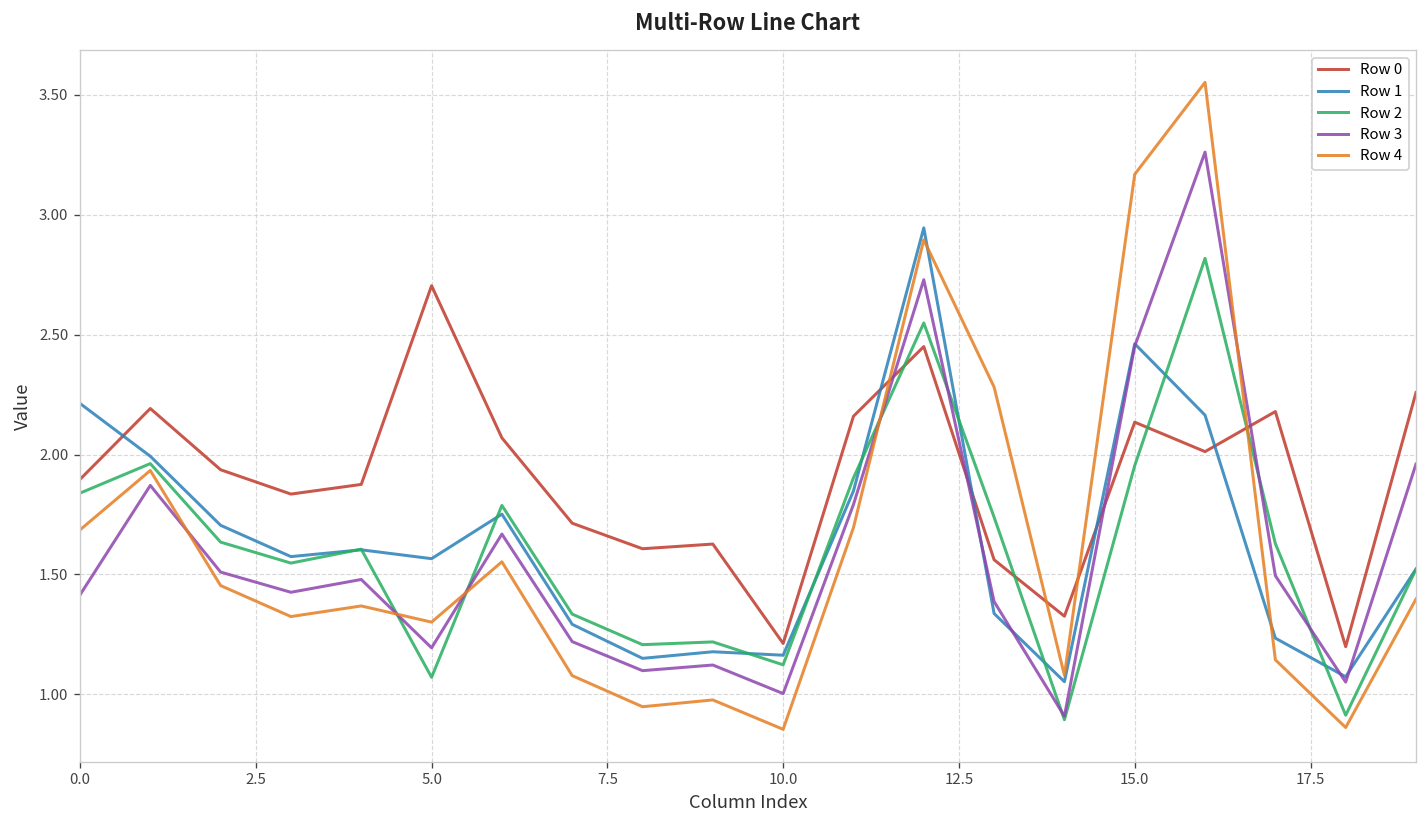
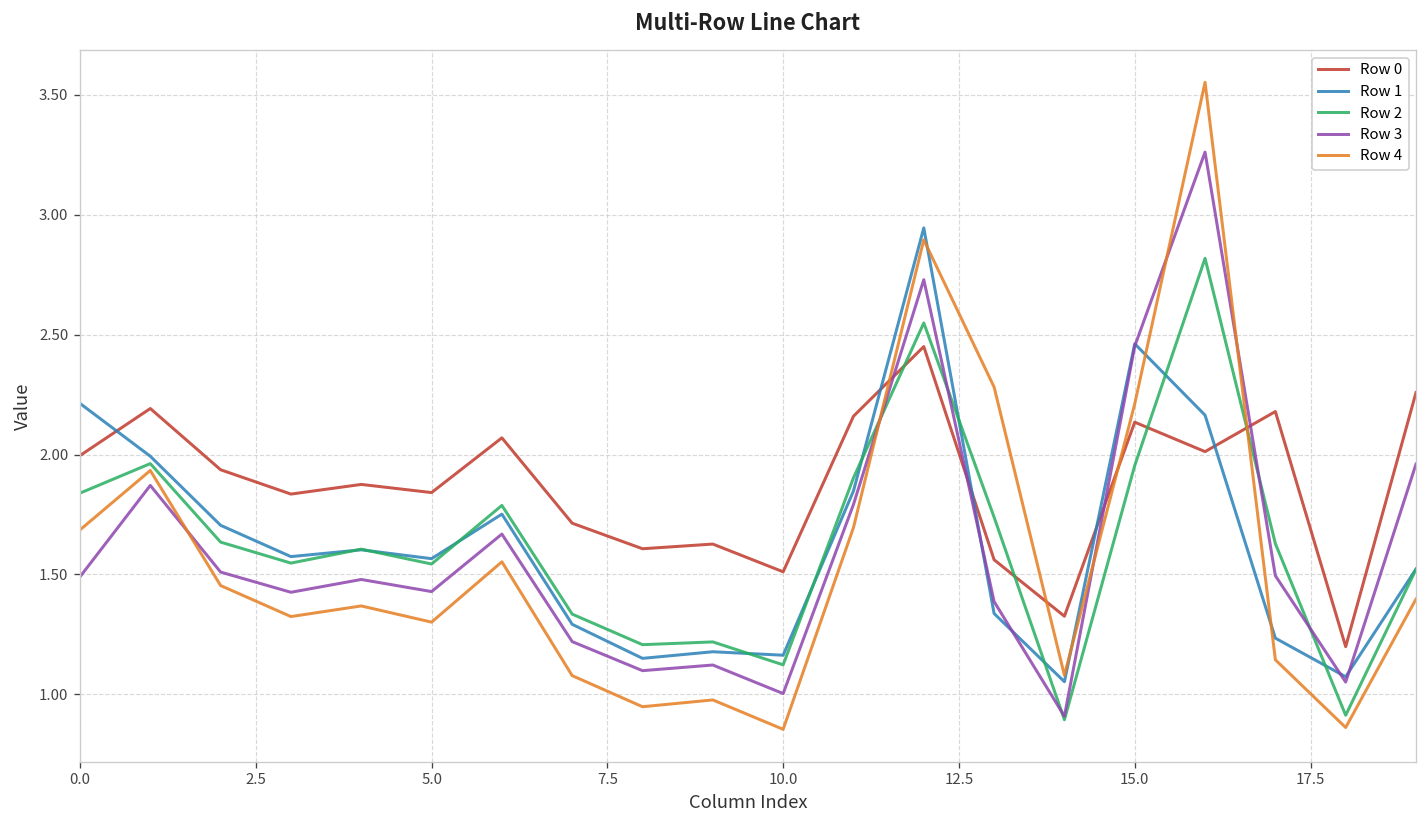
  {
    "Row 0": {
-     "0.0": 1.90,
-     "5.0": 2.70,
-     "10.0": 1.21,
+     "0.0": 2.00,
+     "5.0": 1.84,
+     "10.0": 1.51,
      "15.0": 2.13
    },
    "Row 1": {
      "0.0": 2.21,
      "5.0": 1.57,
      "10.0": 1.16
    },
    "Row 2": {
      "0.0": 1.84,
-     "5.0": 1.07,
+     "5.0": 1.54,
      "10.0": 1.12,
      "15.0": 1.95
    },
    "Row 3": {
-     "0.0": 1.41,
-     "5.0": 1.19,
+     "0.0": 1.49,
+     "5.0": 1.43,
      "10.0": 1.00
    },
    "Row 4": {
      "0.0": 1.69,
      "5.0": 1.30,
      "10.0": 0.85,
-     "15.0": 3.17
+     "15.0": 2.21
    }
  }
